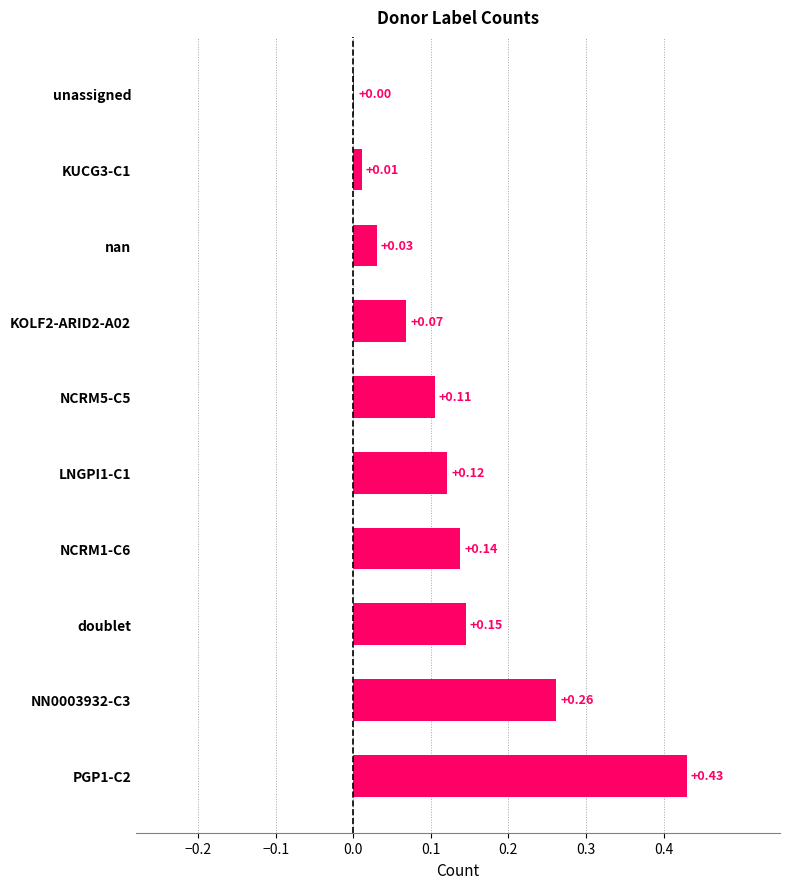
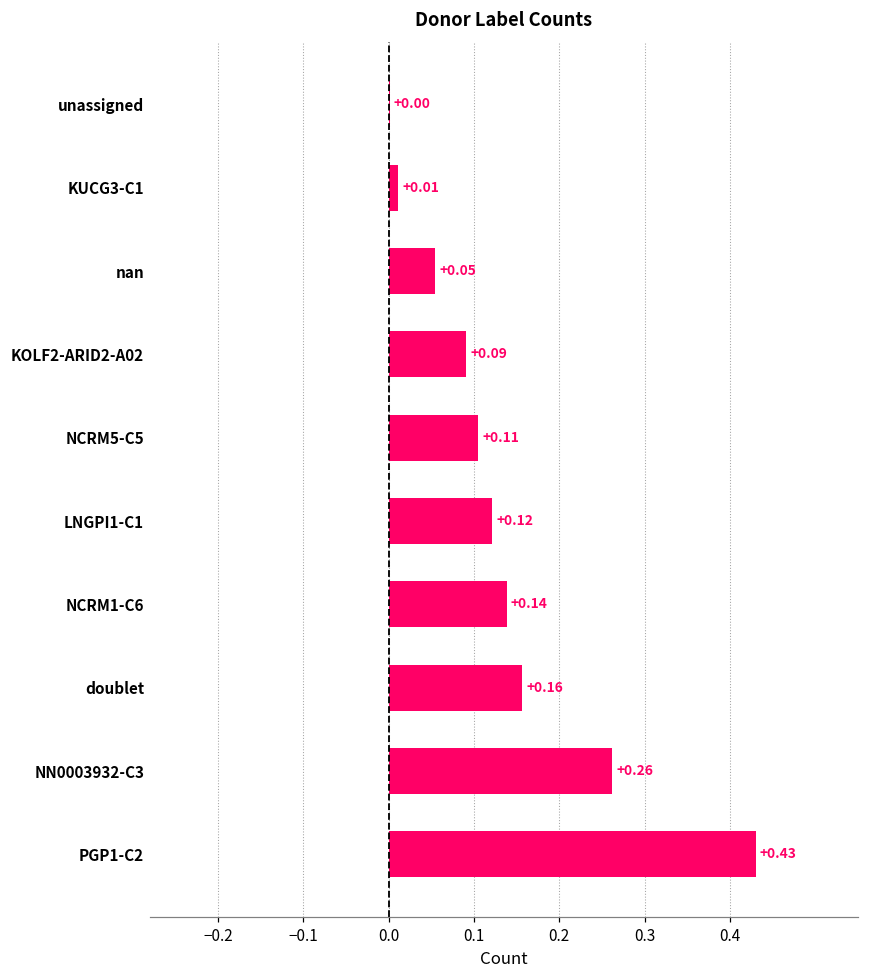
  {
    "unassigned": "+0.00",
    "KUCG3-C1": "+0.01",
-   "nan": "+0.03",
-   "KOLF2-ARID2-A02": "+0.07",
+   "nan": "+0.05",
+   "KOLF2-ARID2-A02": "+0.09",
    "NCRM5-C5": "+0.11",
    "LNGPI1-C1": "+0.12",
    "NCRM1-C6": "+0.14",
-   "doublet": "+0.15",
+   "doublet": "+0.16",
    "NN0003932-C3": "+0.26",
    "PGP1-C2": "+0.43"
  }
